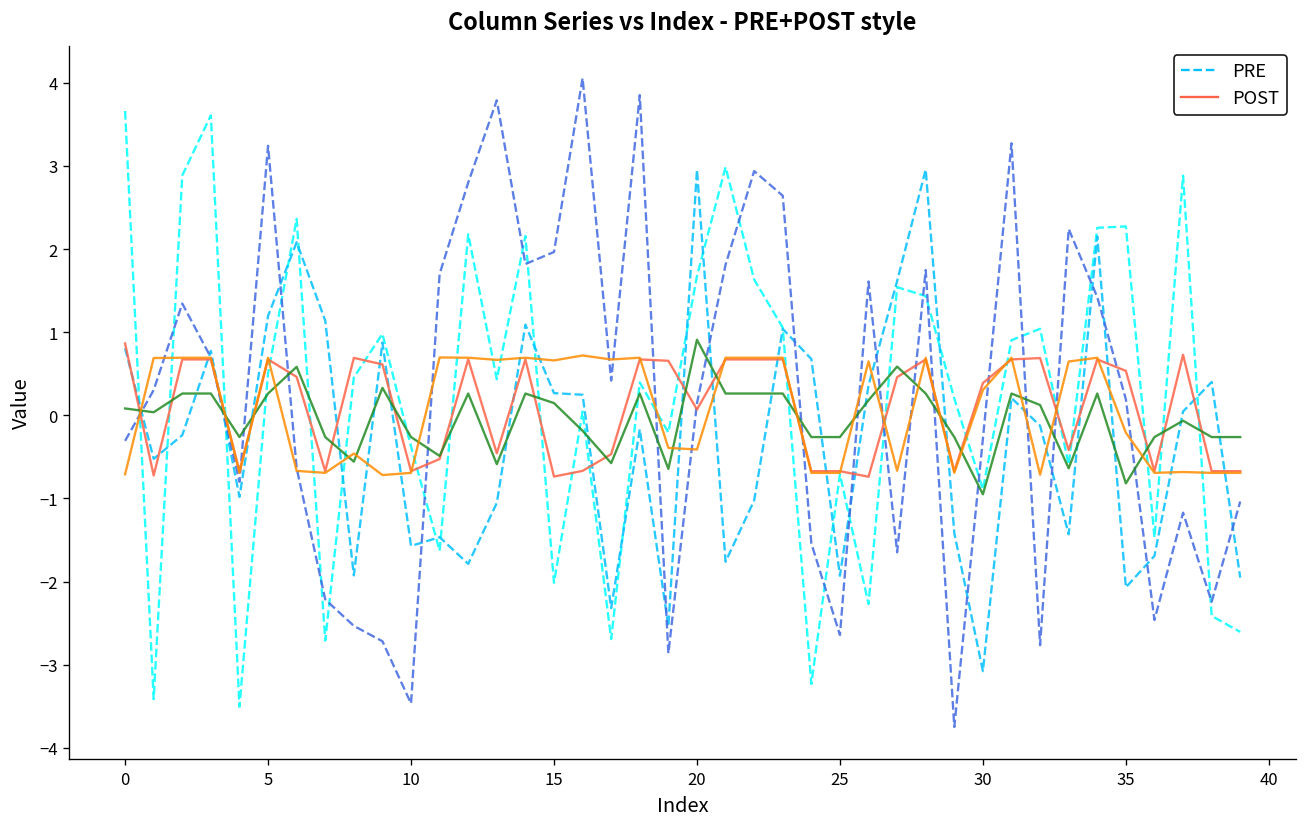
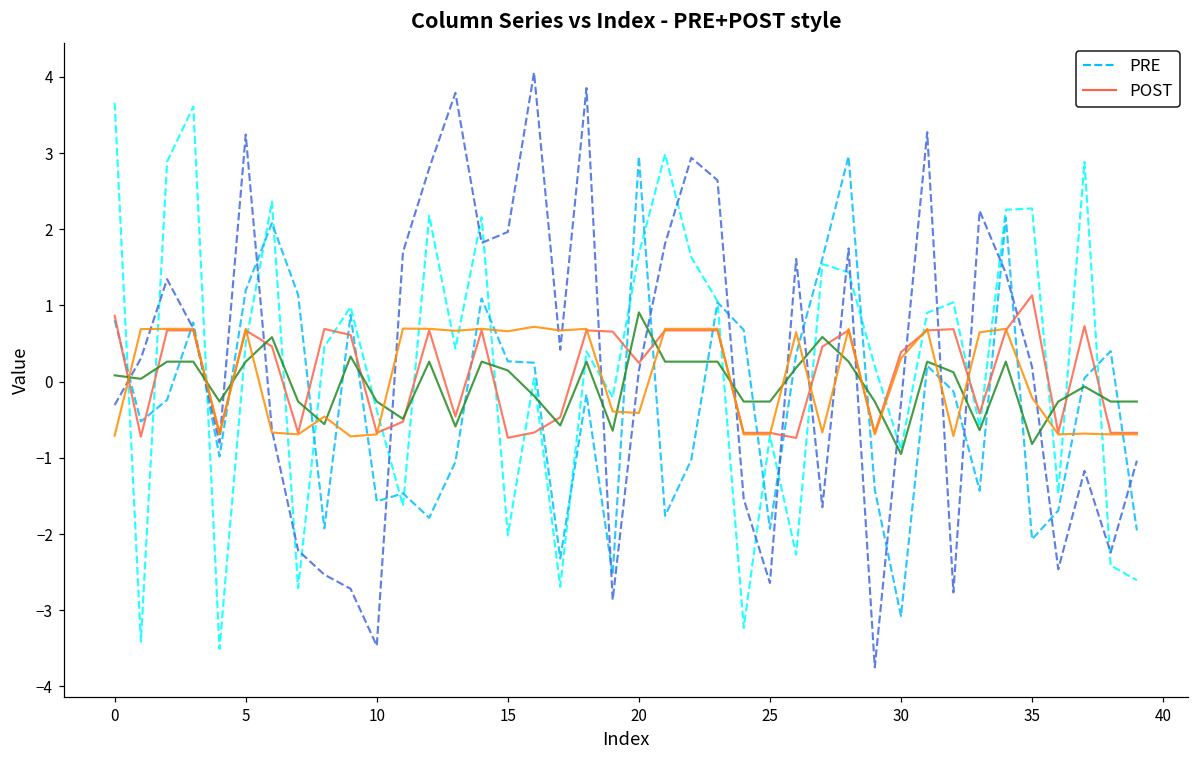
  {
    "POST": {
      "0": 0.9,
      "15": -0.7,
-     "20": 0.1,
+     "20": 0.2,
      "30": 0.4,
-     "35": 0.5
+     "35": 1.1
    }
  }
